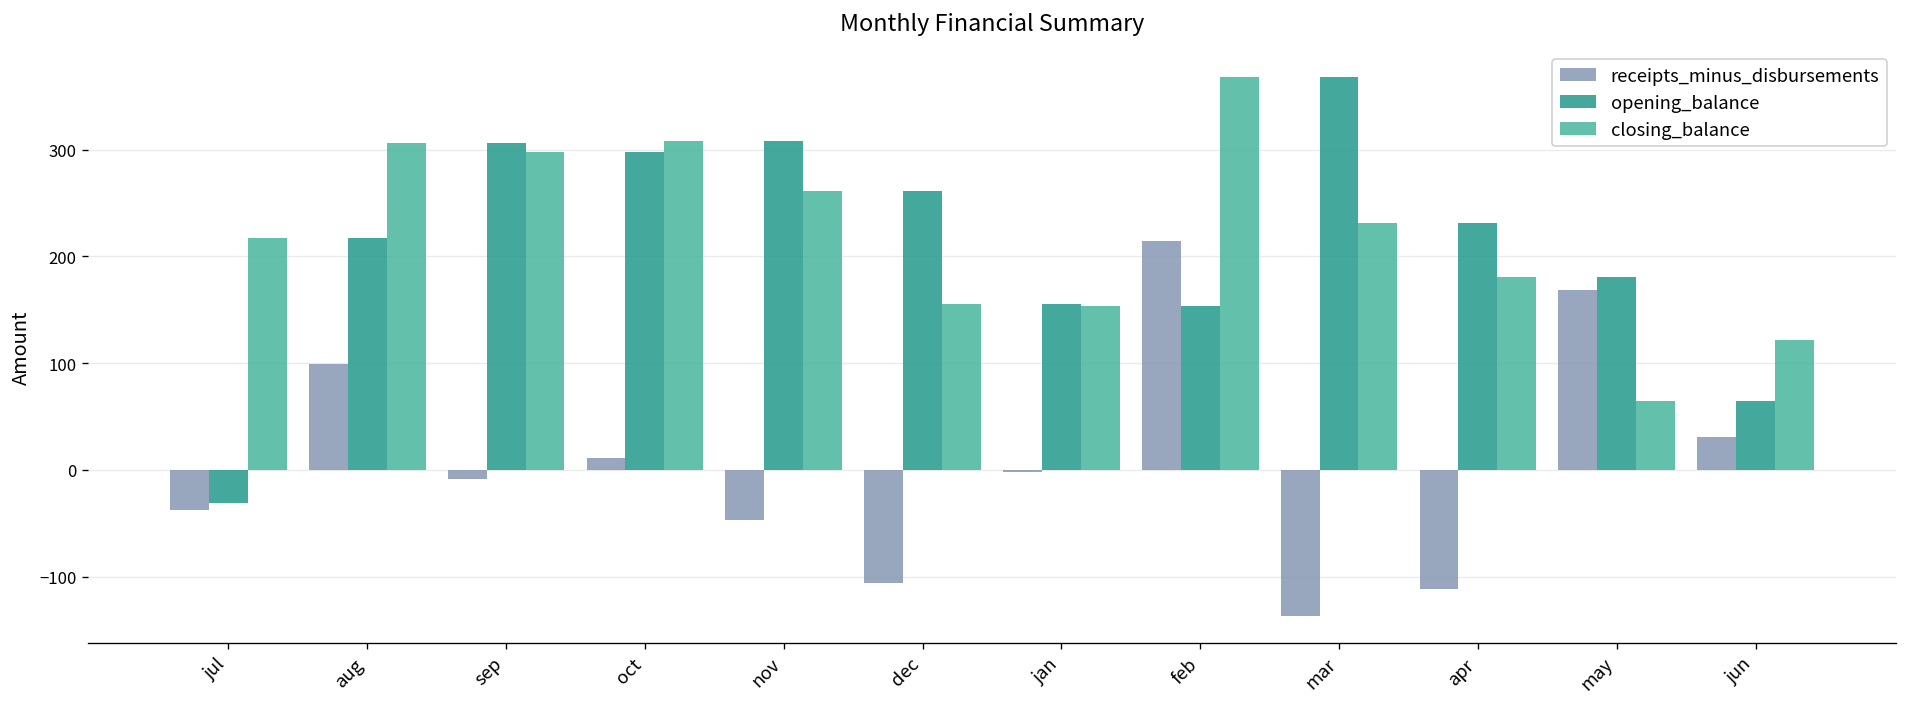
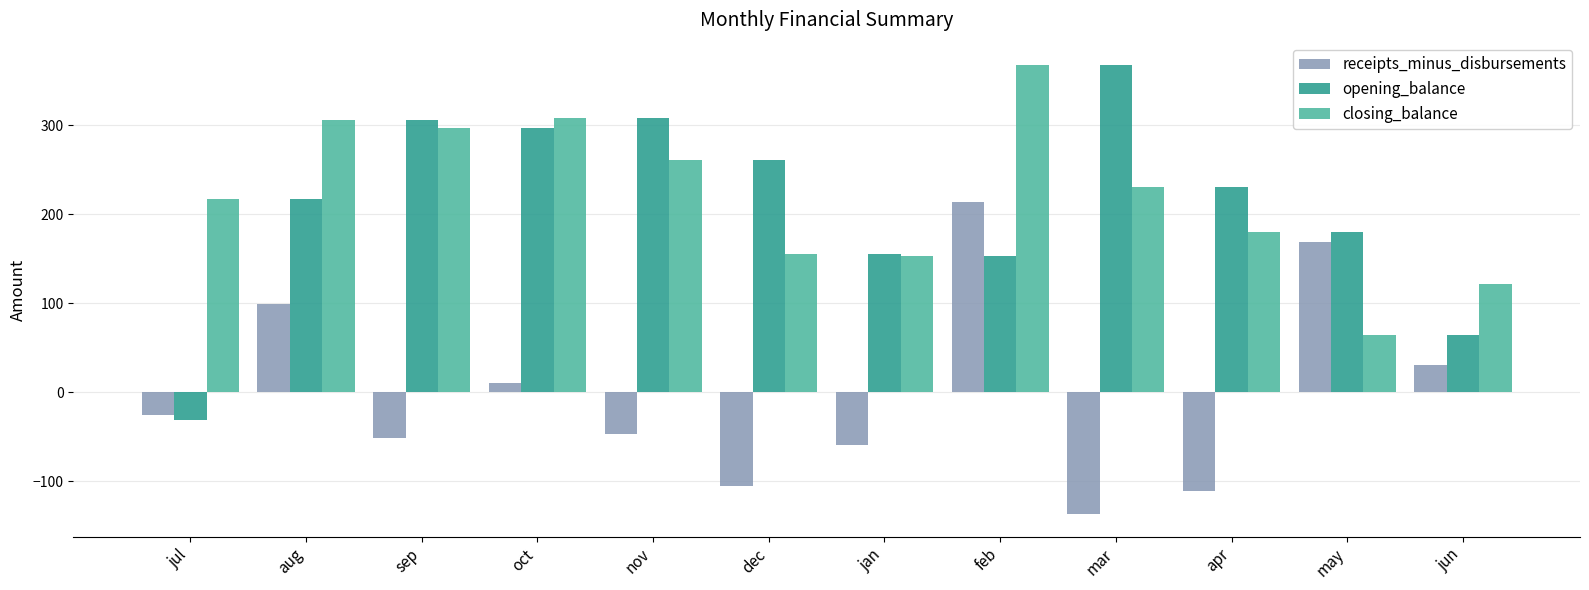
  {
    "receipts_minus_disbursements": {
-     "jul": -40,
+     "jul": -30,
      "aug": 100,
-     "sep": -10,
+     "sep": -50,
      "oct": 10,
      "nov": -50,
      "dec": -110,
-     "jan": 0,
+     "jan": -60,
      "feb": 210,
      "mar": -140,
      "apr": -110,
      "may": 170,
      "jun": 30
    }
  }
